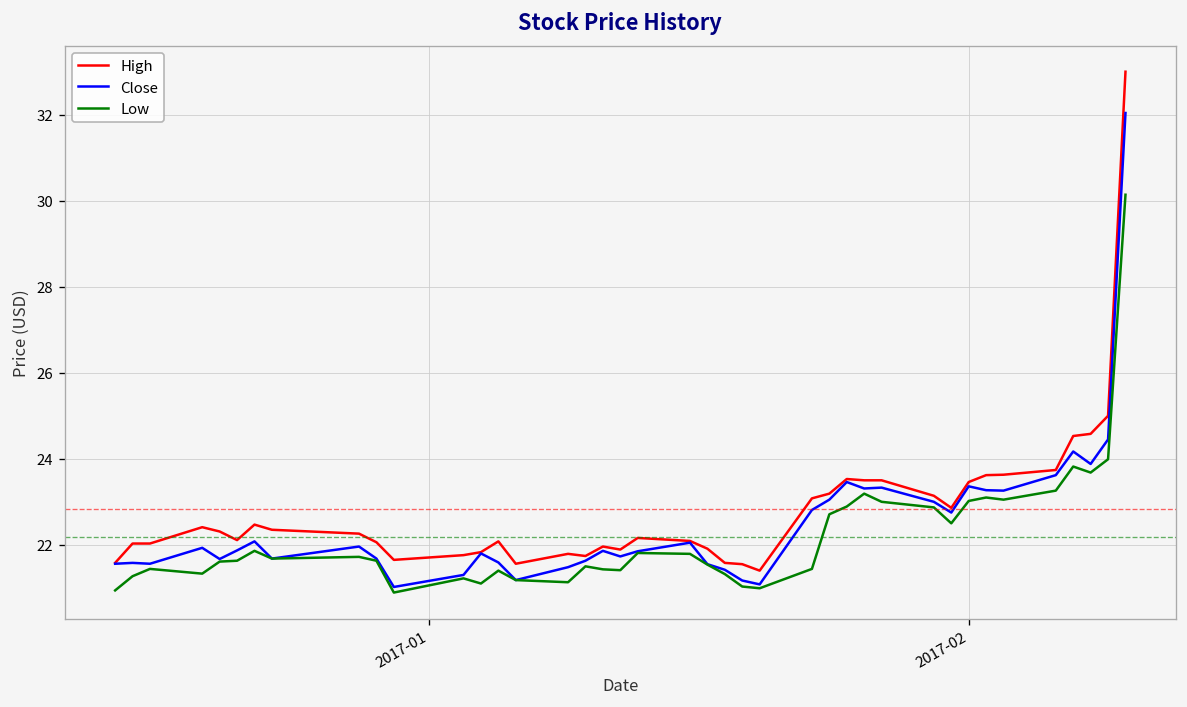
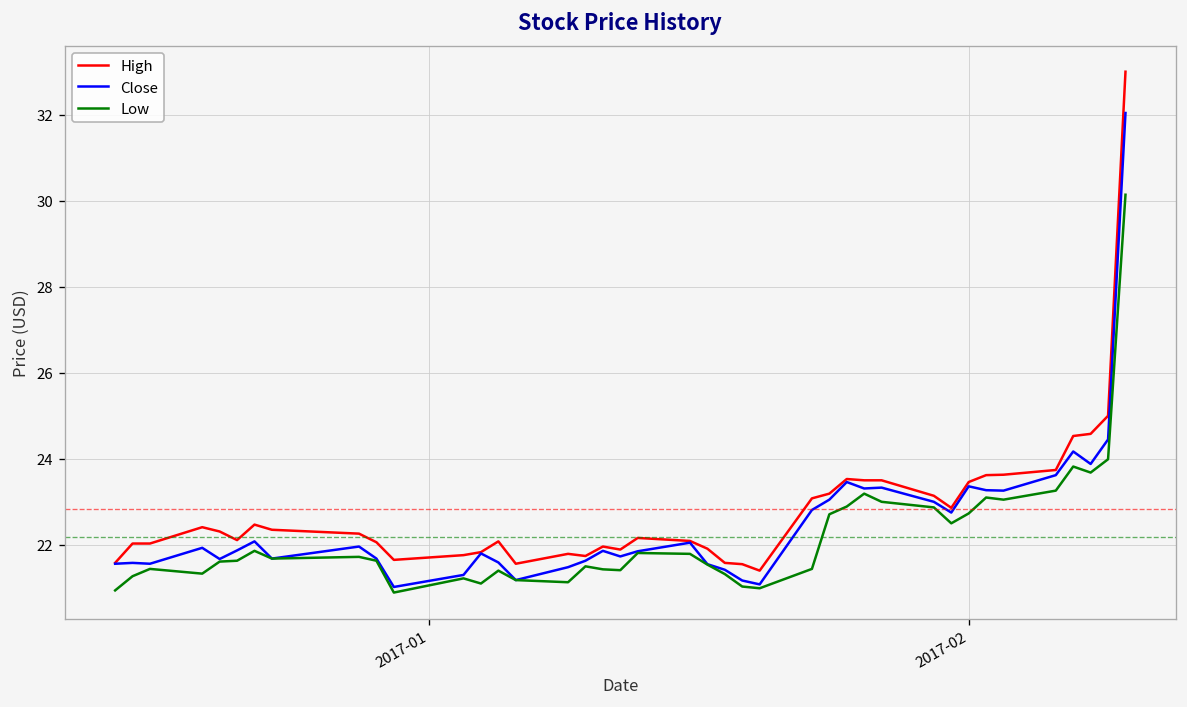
  {
    "High": {
      "2017-02": 23.5
    },
    "Close": {
      "2017-02": 23.4
    },
    "Low": {
-     "2017-02": 23.0
+     "2017-02": 22.7
    }
  }
